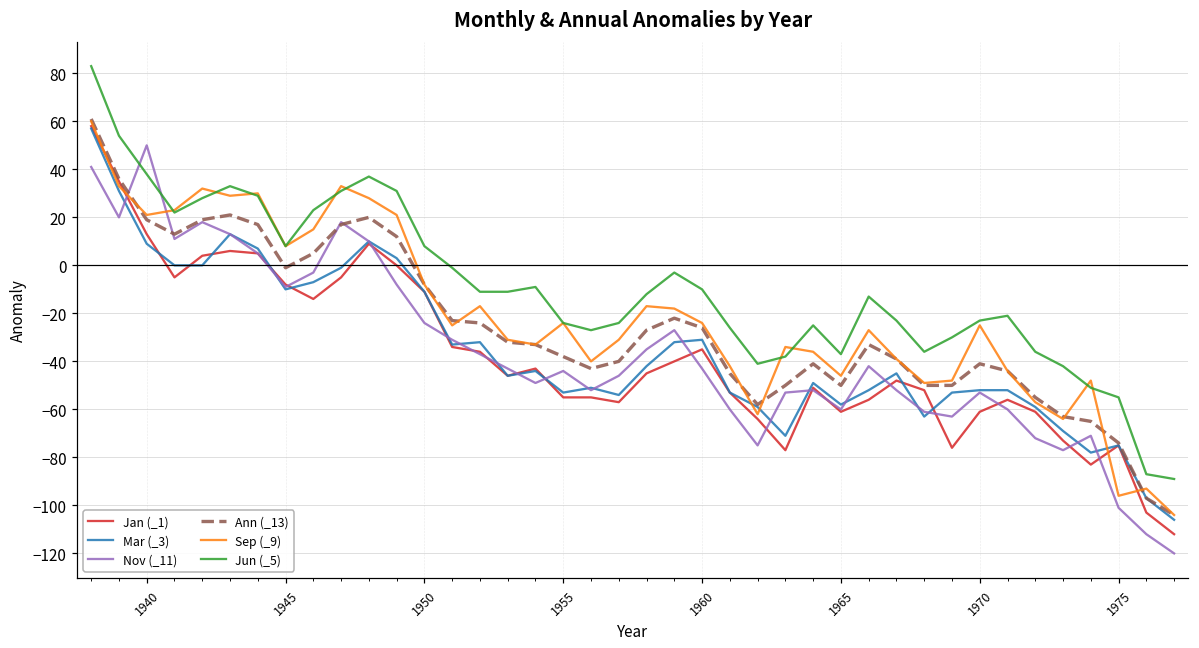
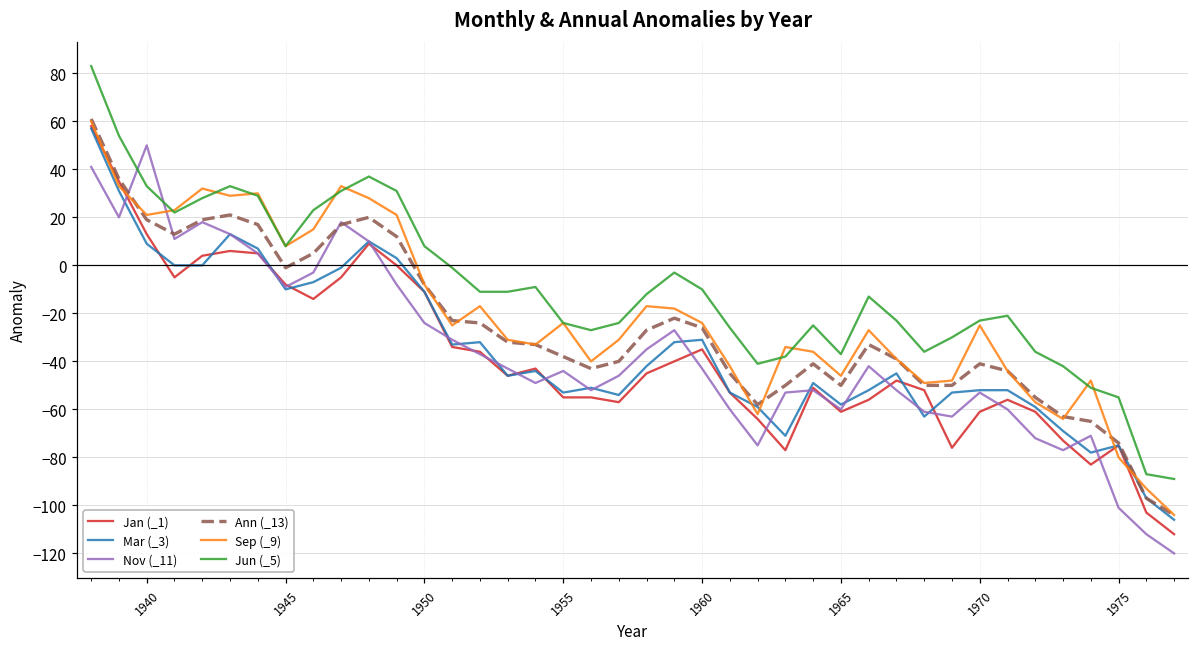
  {
    "Jan (_1)": {
      "1940": 13,
      "1955": -55,
      "1960": -35,
      "1970": -61
    },
    "Mar (_3)": {
      "1940": 9,
      "1955": -53,
      "1960": -31,
      "1965": -58
    },
    "Nov (_11)": {
      "1940": 50,
      "1950": -24,
      "1955": -44,
      "1960": -43,
      "1975": -101
    },
    "Ann (_13)": {
      "1940": 19,
      "1945": -1,
      "1955": -38,
      "1960": -26,
      "1965": -50,
      "1970": -41
    },
    "Sep (_9)": {
      "1940": 21,
      "1960": -24,
      "1965": -46,
      "1970": -25,
-     "1975": -96
+     "1975": -80
    },
    "Jun (_5)": {
-     "1940": 38,
+     "1940": 33,
      "1950": 8,
      "1960": -10,
      "1965": -37,
      "1970": -23,
      "1975": -55
    }
  }
